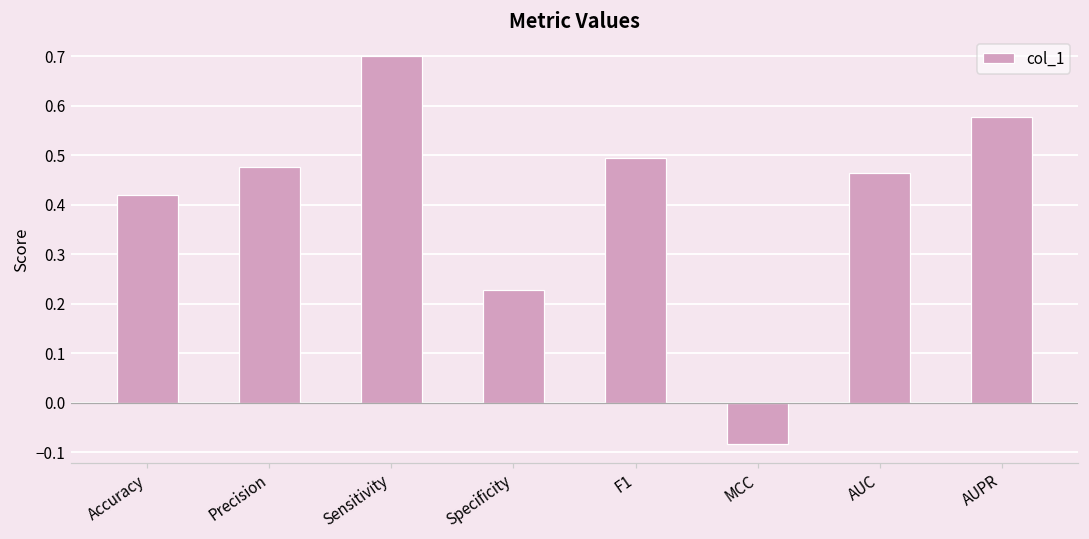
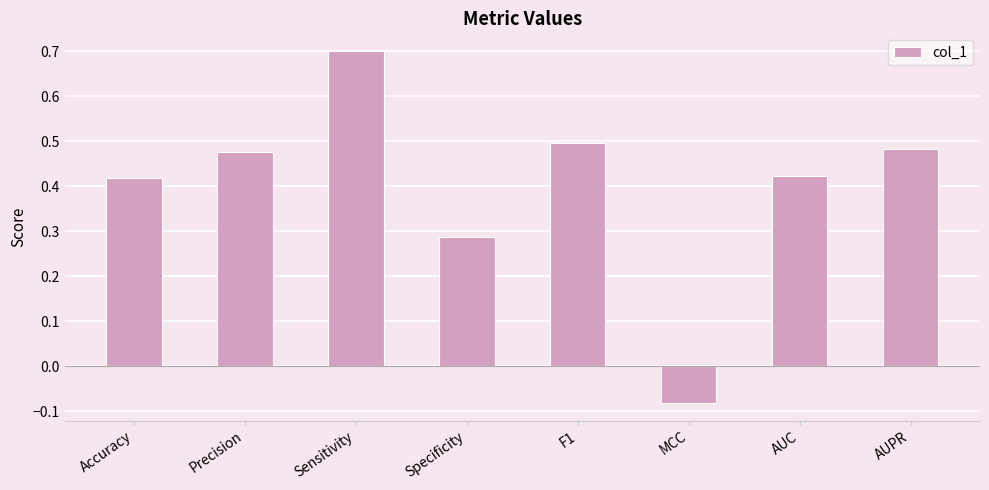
  {
    "Accuracy": 0.42,
    "Precision": 0.48,
    "Sensitivity": 0.70,
-   "Specificity": 0.23,
+   "Specificity": 0.29,
    "F1": 0.49,
    "MCC": -0.08,
-   "AUC": 0.46,
-   "AUPR": 0.58
+   "AUC": 0.42,
+   "AUPR": 0.48
  }
